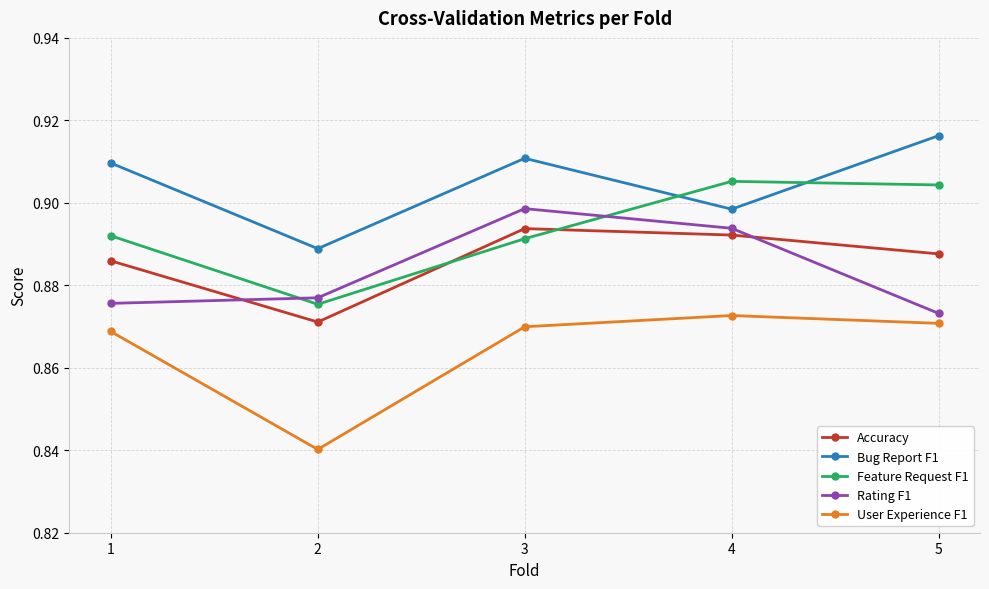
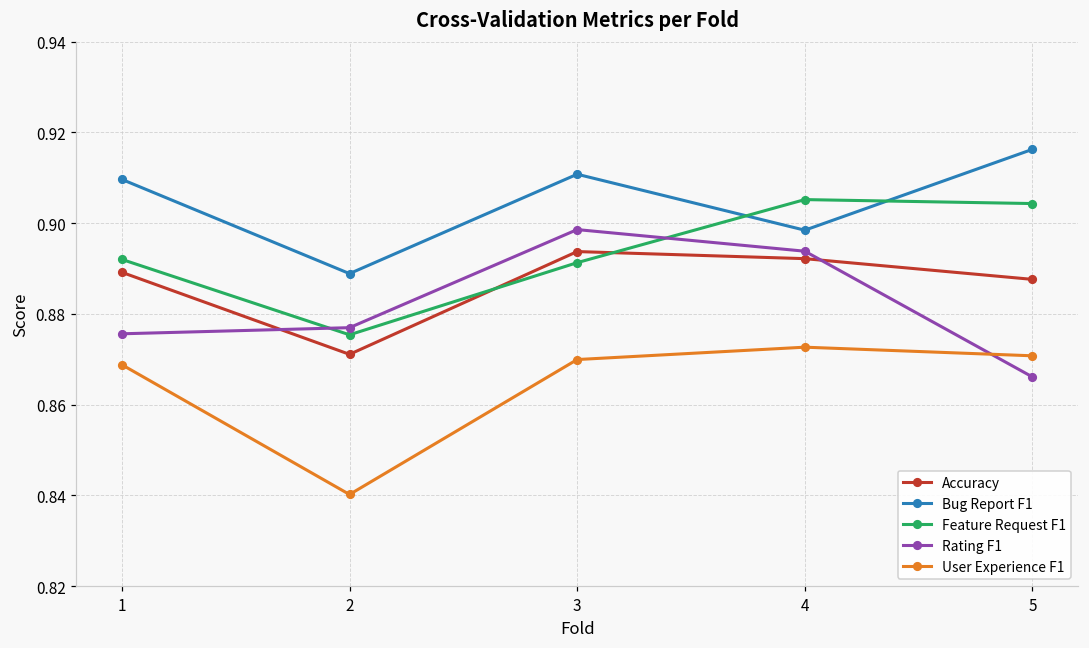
  {
    "Accuracy": {
-     "1": 0.886,
+     "1": 0.889,
      "2": 0.871,
      "3": 0.894,
      "4": 0.892,
      "5": 0.888
    },
    "Bug Report F1": {
      "1": 0.910,
      "2": 0.889,
      "3": 0.911,
      "4": 0.898,
      "5": 0.916
    },
    "Feature Request F1": {
      "1": 0.892,
      "2": 0.875,
      "3": 0.891,
      "4": 0.905,
      "5": 0.904
    },
    "Rating F1": {
      "1": 0.876,
      "2": 0.877,
      "3": 0.899,
      "4": 0.894,
-     "5": 0.873
+     "5": 0.866
    },
    "User Experience F1": {
      "1": 0.869,
      "2": 0.840,
      "3": 0.870,
      "4": 0.873,
      "5": 0.871
    }
  }
